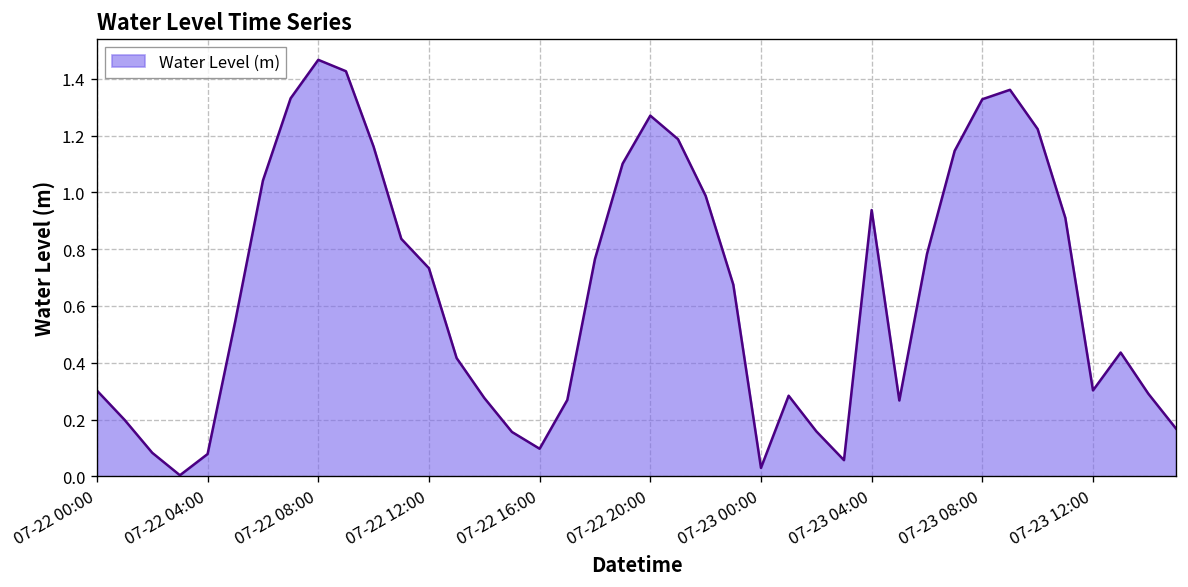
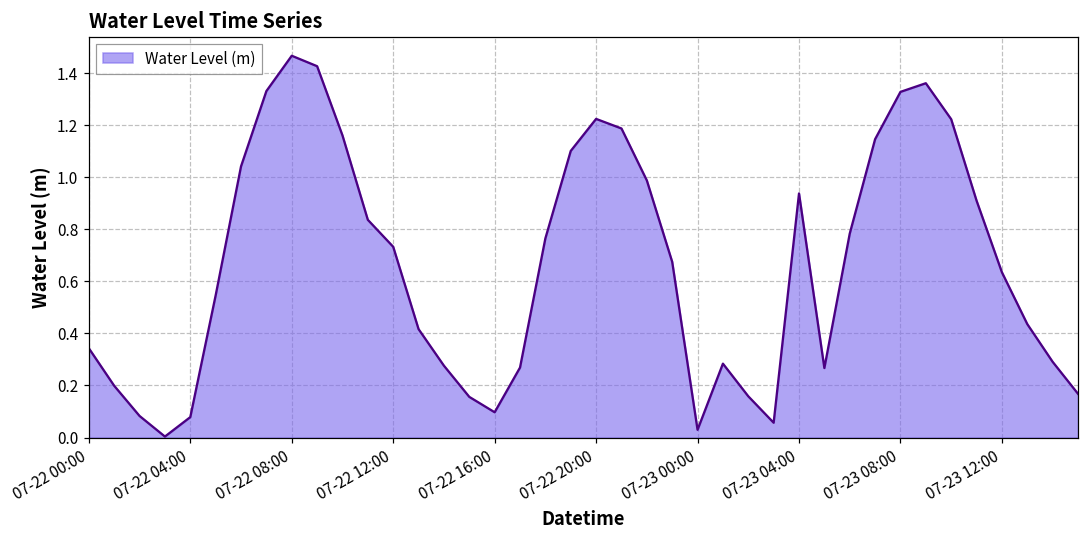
  {
-   "07-22 00:00": 0.30,
+   "07-22 00:00": 0.34,
    "07-22 04:00": 0.08,
    "07-22 08:00": 1.47,
    "07-22 12:00": 0.73,
    "07-22 16:00": 0.10,
-   "07-22 20:00": 1.27,
+   "07-22 20:00": 1.22,
    "07-23 00:00": 0.03,
    "07-23 04:00": 0.94,
    "07-23 08:00": 1.33,
-   "07-23 12:00": 0.30
+   "07-23 12:00": 0.63
  }
